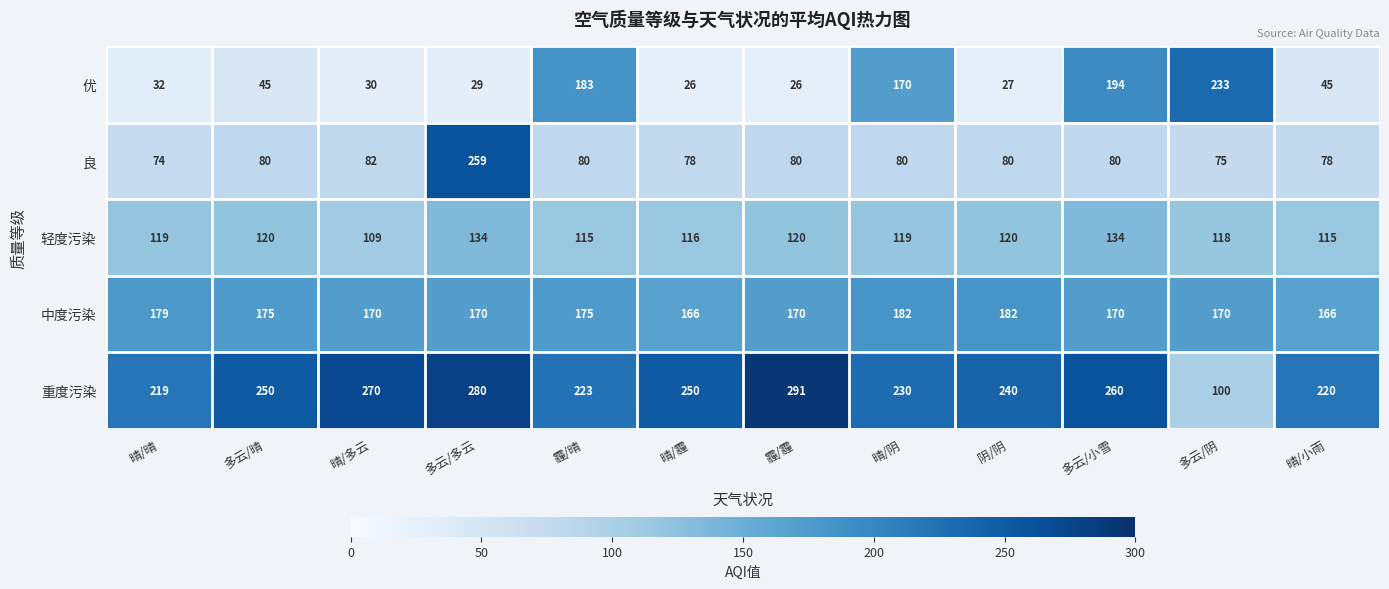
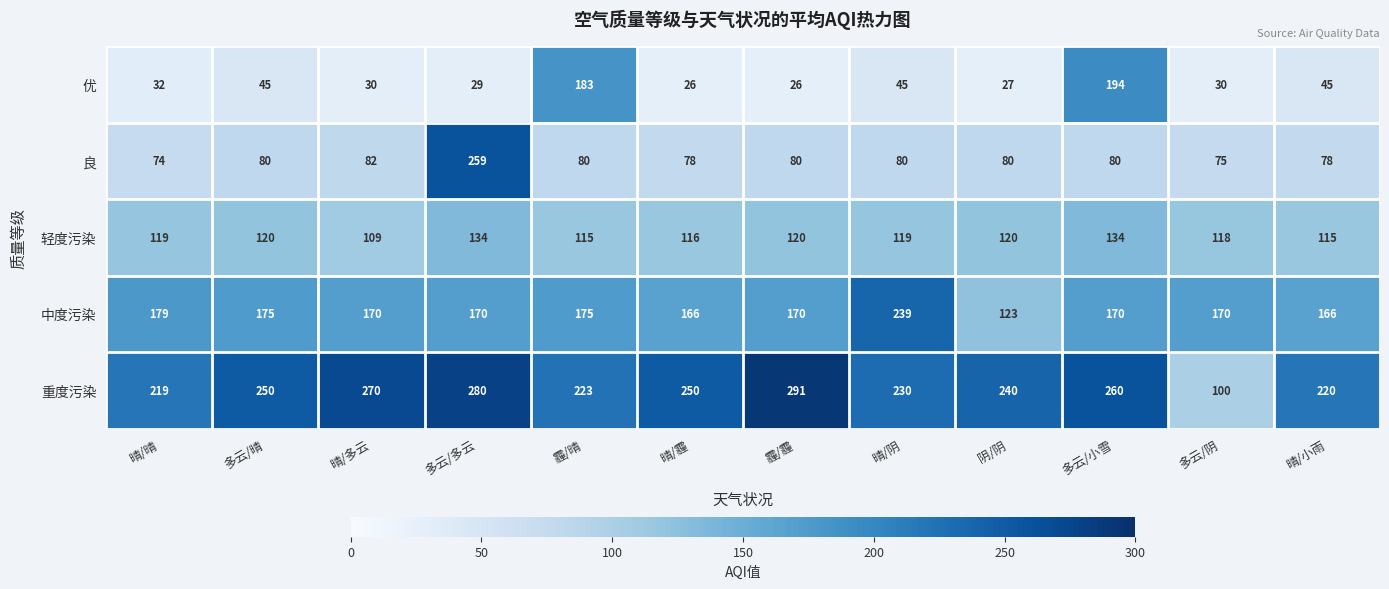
  {
    "优": {
      "晴/晴": 32,
      "多云/晴": 45,
      "晴/多云": 30,
      "多云/多云": 29,
      "霾/晴": 183,
      "晴/霾": 26,
      "霾/霾": 26,
-     "晴/阴": 170,
+     "晴/阴": 45,
      "阴/阴": 27,
      "多云/小雪": 194,
-     "多云/阴": 233,
+     "多云/阴": 30,
      "晴/小雨": 45
    },
    "良": {
      "晴/晴": 74,
      "多云/晴": 80,
      "晴/多云": 82,
      "多云/多云": 259,
      "霾/晴": 80,
      "晴/霾": 78,
      "霾/霾": 80,
      "晴/阴": 80,
      "阴/阴": 80,
      "多云/小雪": 80,
      "多云/阴": 75,
      "晴/小雨": 78
    },
    "轻度污染": {
      "晴/晴": 119,
      "多云/晴": 120,
      "晴/多云": 109,
      "多云/多云": 134,
      "霾/晴": 115,
      "晴/霾": 116,
      "霾/霾": 120,
      "晴/阴": 119,
      "阴/阴": 120,
      "多云/小雪": 134,
      "多云/阴": 118,
      "晴/小雨": 115
    },
    "中度污染": {
      "晴/晴": 179,
      "多云/晴": 175,
      "晴/多云": 170,
      "多云/多云": 170,
      "霾/晴": 175,
      "晴/霾": 166,
      "霾/霾": 170,
-     "晴/阴": 182,
-     "阴/阴": 182,
+     "晴/阴": 239,
+     "阴/阴": 123,
      "多云/小雪": 170,
      "多云/阴": 170,
      "晴/小雨": 166
    },
    "重度污染": {
      "晴/晴": 219,
      "多云/晴": 250,
      "晴/多云": 270,
      "多云/多云": 280,
      "霾/晴": 223,
      "晴/霾": 250,
      "霾/霾": 291,
      "晴/阴": 230,
      "阴/阴": 240,
      "多云/小雪": 260,
      "多云/阴": 100,
      "晴/小雨": 220
    }
  }
